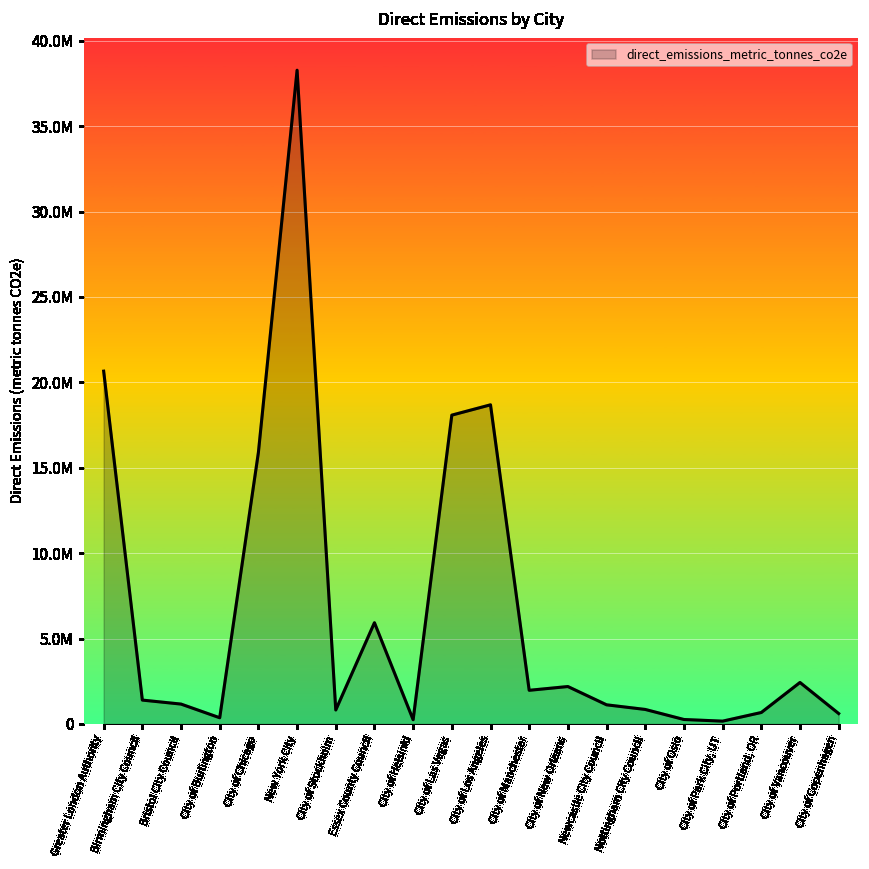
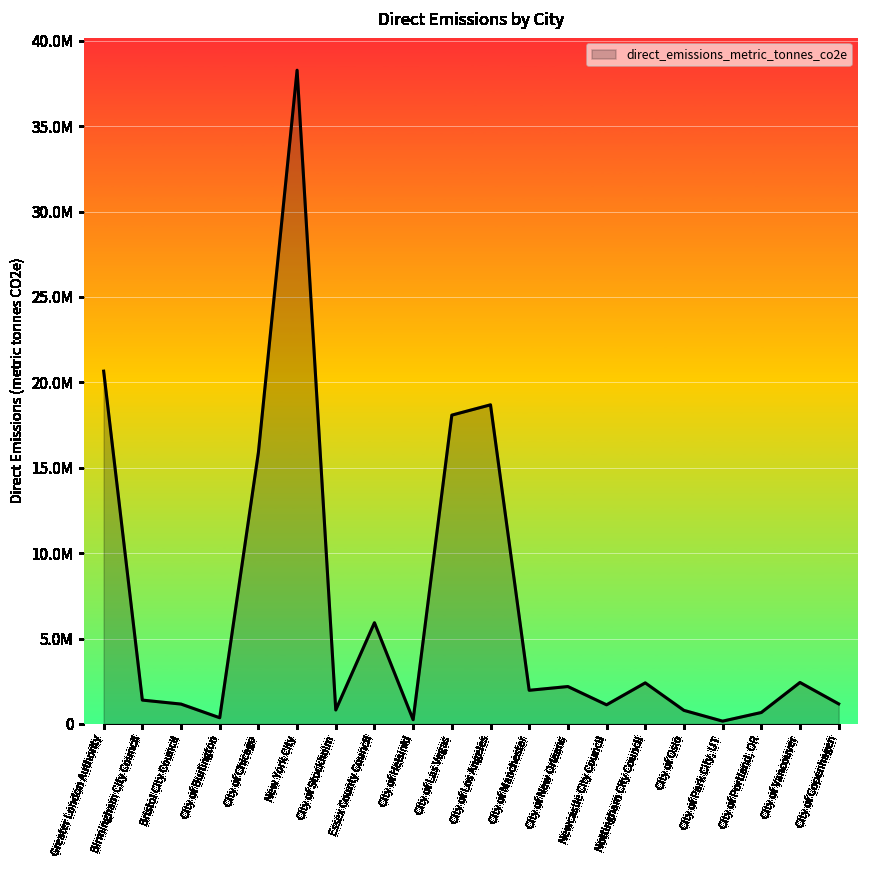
  {
    "Greater London Authority": 20700000,
    "Birmingham City Council": 1400000,
    "Bristol City Council": 1200000,
    "City of Burlington": 400000,
    "City of Chicago": 15900000,
    "New York City": 38300000,
    "City of Stockholm": 800000,
    "Essex County Council": 5900000,
    "City of Helsinki": 200000,
    "City of Las Vegas": 18100000,
    "City of Los Angeles": 18700000,
    "City of Manchester": 2000000,
    "City of New Orleans": 2200000,
    "Newcastle City Council": 1100000,
-   "Nottingham City Council": 800000,
-   "City of Oslo": 300000,
+   "Nottingham City Council": 2400000,
+   "City of Oslo": 800000,
    "City of Park City, UT": 200000,
    "City of Portland, OR": 700000,
    "City of Vancouver": 2400000,
-   "City of Copenhagen": 600000
+   "City of Copenhagen": 1200000
  }
